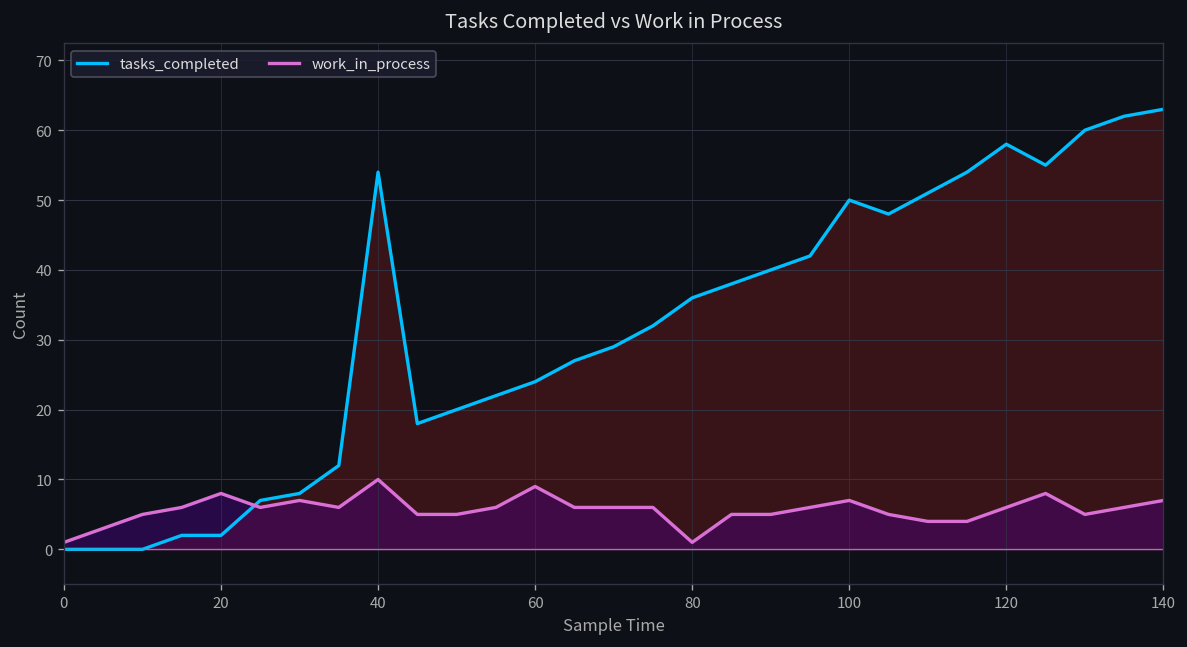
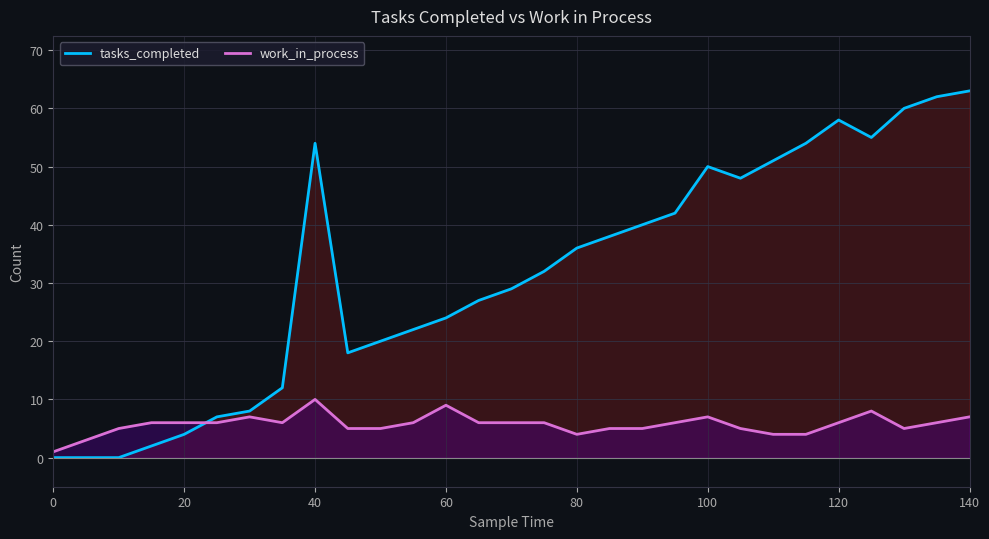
  {
    "tasks_completed": {
      "0": 0,
-     "20": 2,
+     "20": 4,
      "40": 54,
      "60": 24,
      "80": 36,
      "100": 50,
      "120": 58,
      "140": 63
    },
    "work_in_process": {
      "0": 1,
-     "20": 8,
+     "20": 6,
      "40": 10,
      "60": 9,
-     "80": 1,
+     "80": 4,
      "100": 7,
      "120": 6,
      "140": 7
    }
  }
